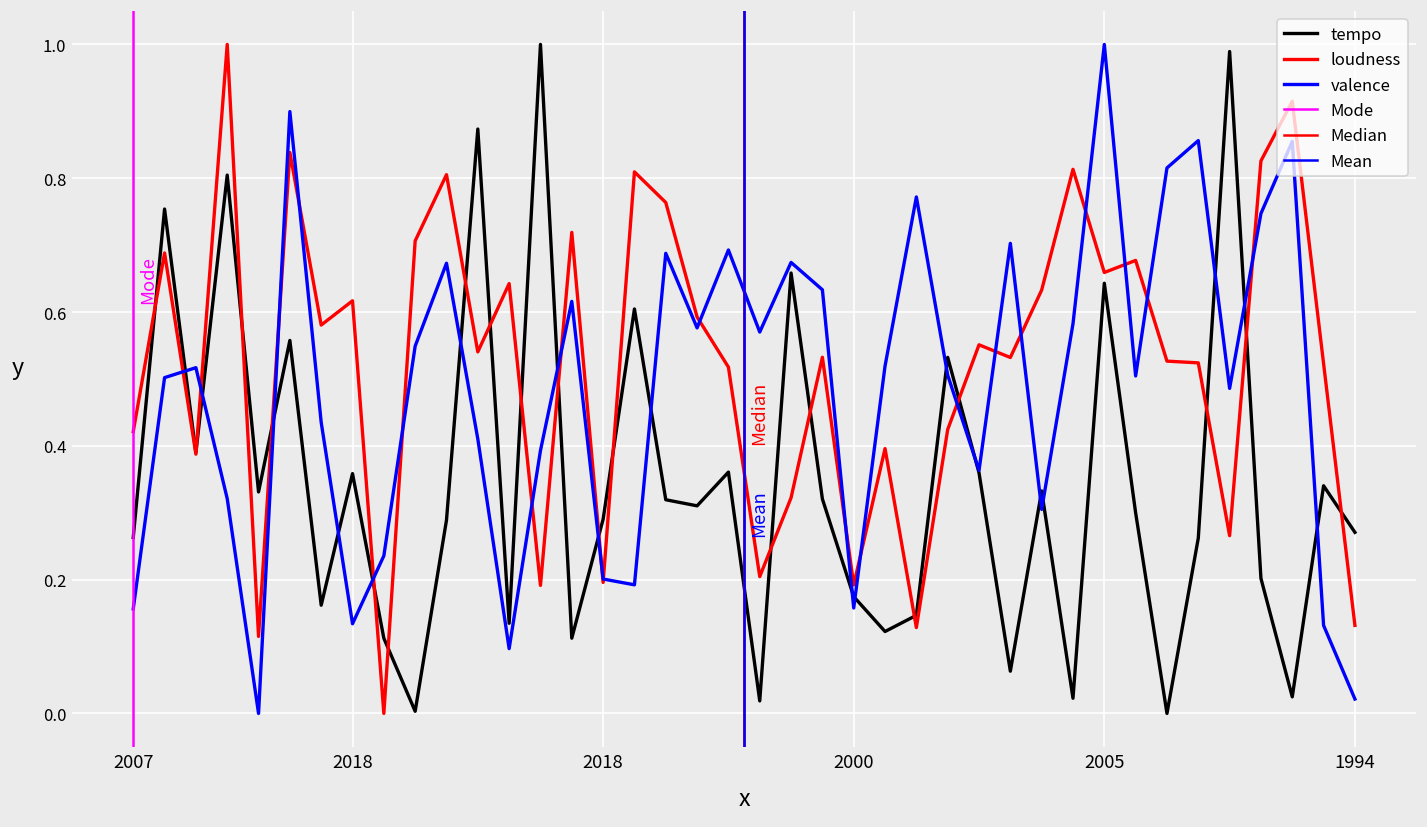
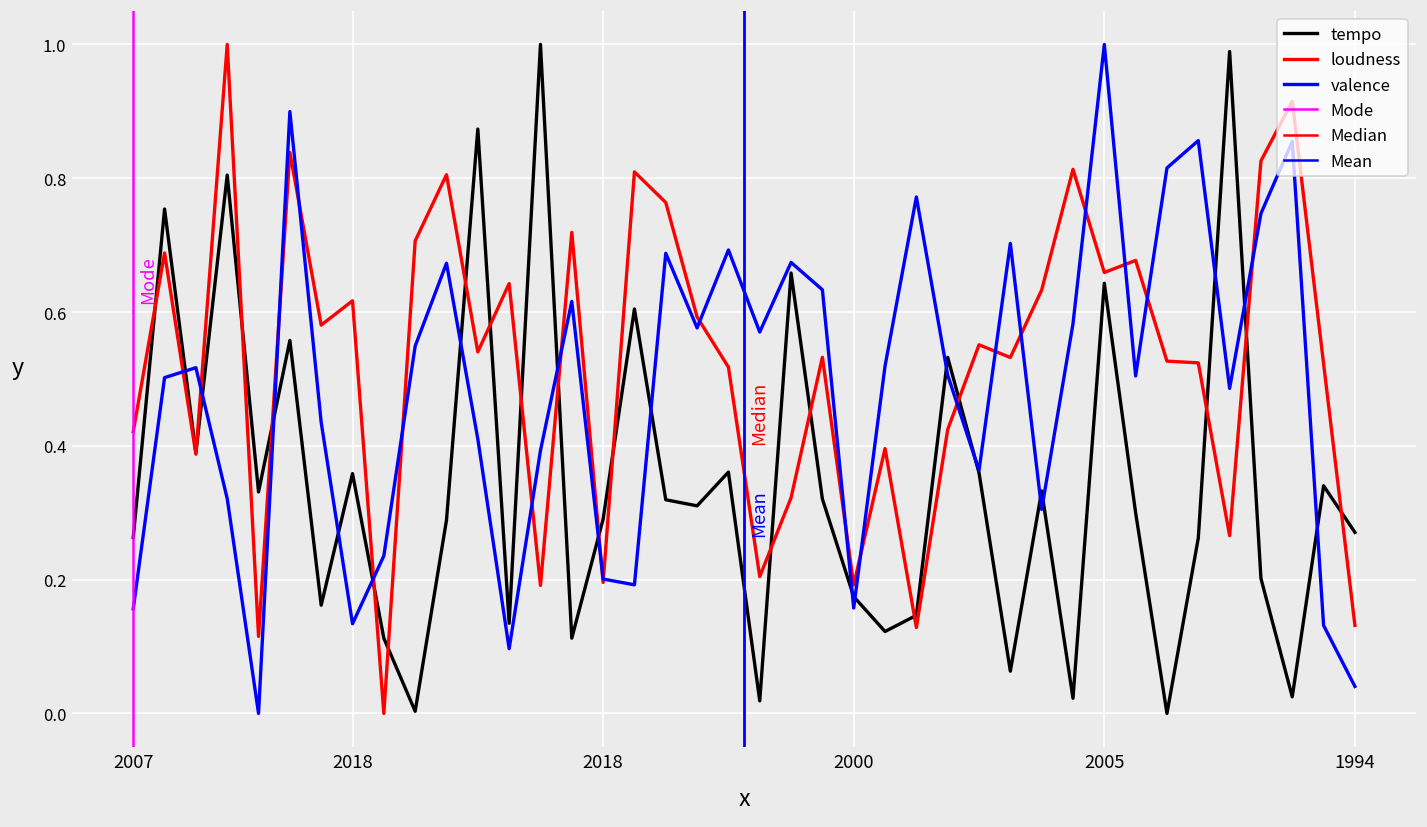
  {
    "tempo": {
      "1994": 0.27
    },
    "loudness": {
      "1994": 0.13
    },
    "valence": {
-     "1994": 0.02
+     "1994": 0.04
    }
  }
